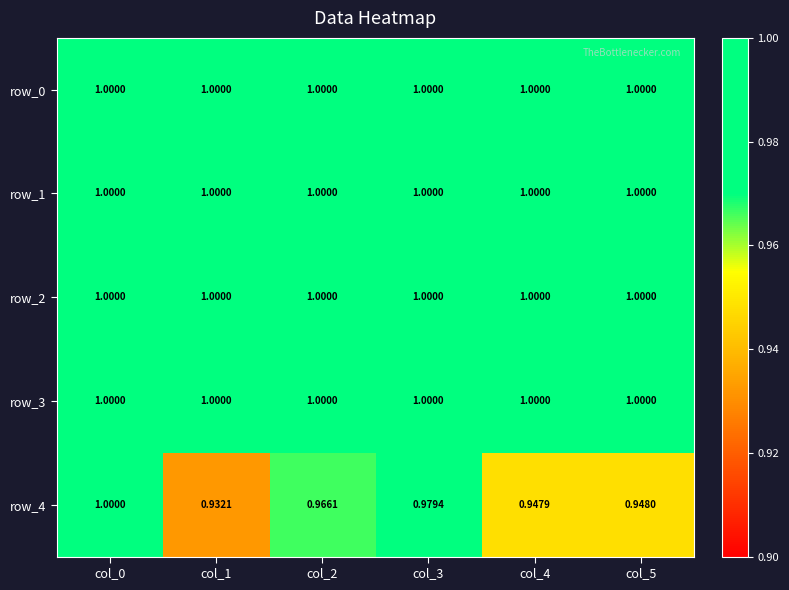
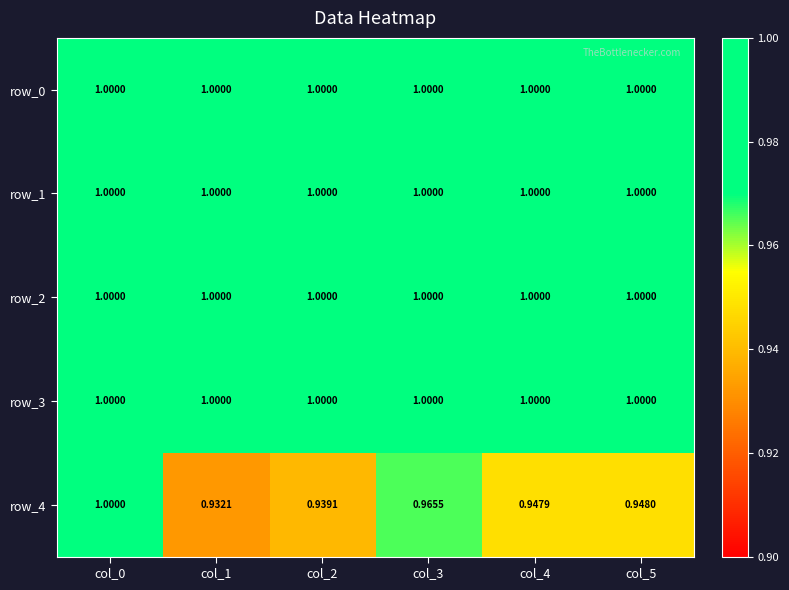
  {
    "row_0": {
      "col_0": 1.0000,
      "col_1": 1.0000,
      "col_2": 1.0000,
      "col_3": 1.0000,
      "col_4": 1.0000
    },
    "row_1": {
      "col_0": 1.0000,
      "col_1": 1.0000,
      "col_2": 1.0000,
      "col_3": 1.0000,
      "col_4": 1.0000,
      "col_5": 1.0000
    },
    "row_2": {
      "col_0": 1.0000,
      "col_1": 1.0000,
      "col_2": 1.0000,
      "col_3": 1.0000,
      "col_4": 1.0000,
      "col_5": 1.0000
    },
    "row_3": {
      "col_0": 1.0000,
      "col_1": 1.0000,
      "col_2": 1.0000,
      "col_3": 1.0000,
      "col_4": 1.0000,
      "col_5": 1.0000
    },
    "row_4": {
      "col_0": 1.0000,
      "col_1": 0.9321,
-     "col_2": 0.9661,
-     "col_3": 0.9794,
+     "col_2": 0.9391,
+     "col_3": 0.9655,
      "col_4": 0.9479,
      "col_5": 0.9480
    }
  }
